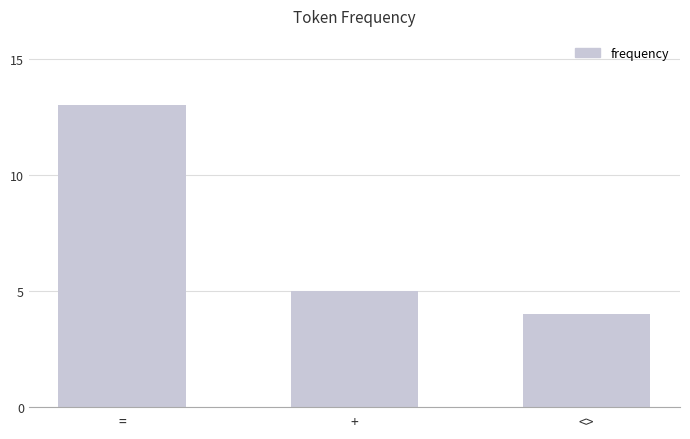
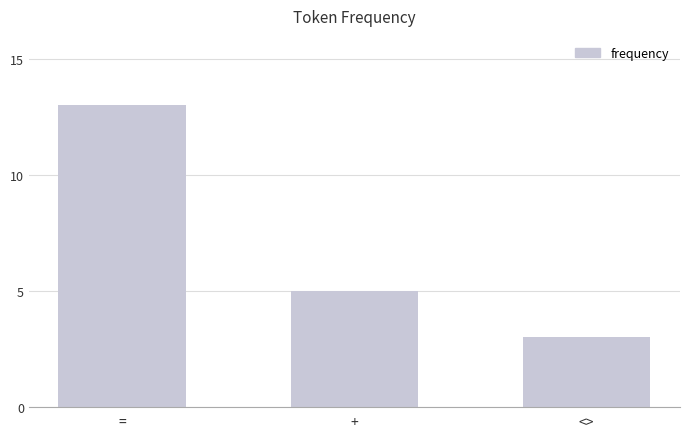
  {
    "=": 13,
    "+": 5,
-   "<>": 4
+   "<>": 3
  }
